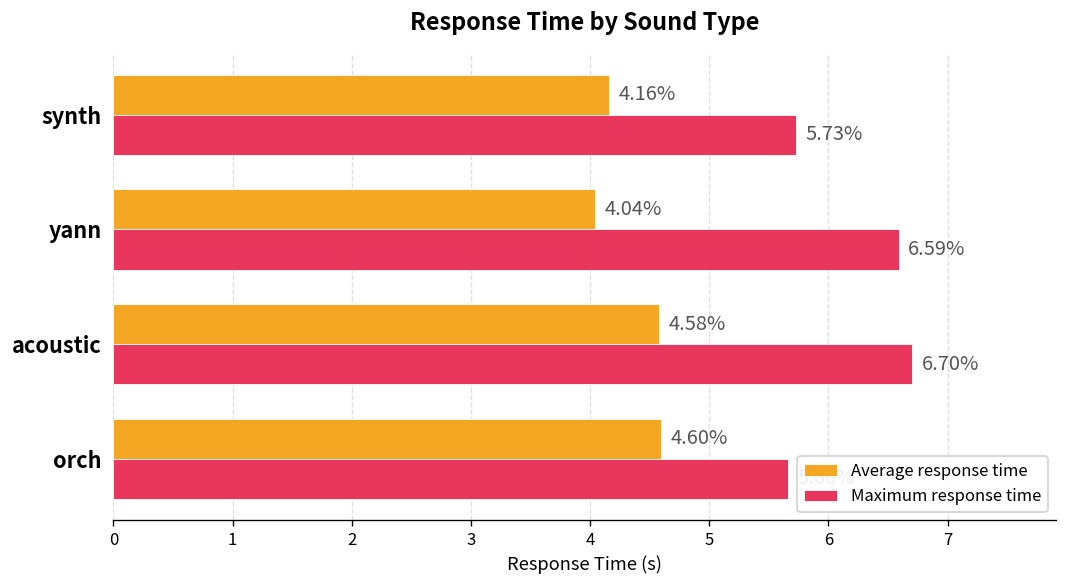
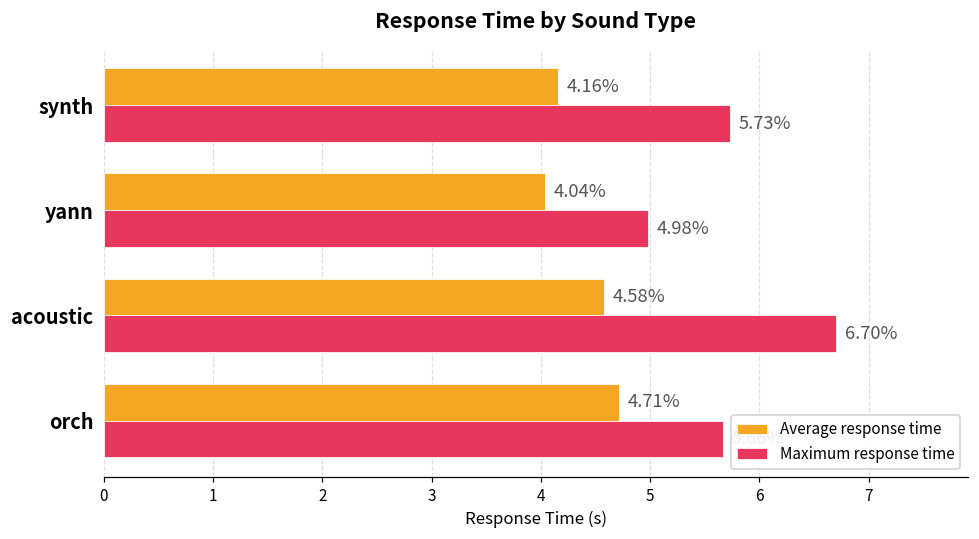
  {
    "Average response time": {
      "synth": "4.16%",
      "yann": "4.04%",
      "acoustic": "4.58%",
-     "orch": "4.60%"
+     "orch": "4.71%"
    },
    "Maximum response time": {
      "synth": "5.73%",
-     "yann": "6.59%",
+     "yann": "4.98%",
      "acoustic": "6.70%"
    }
  }
